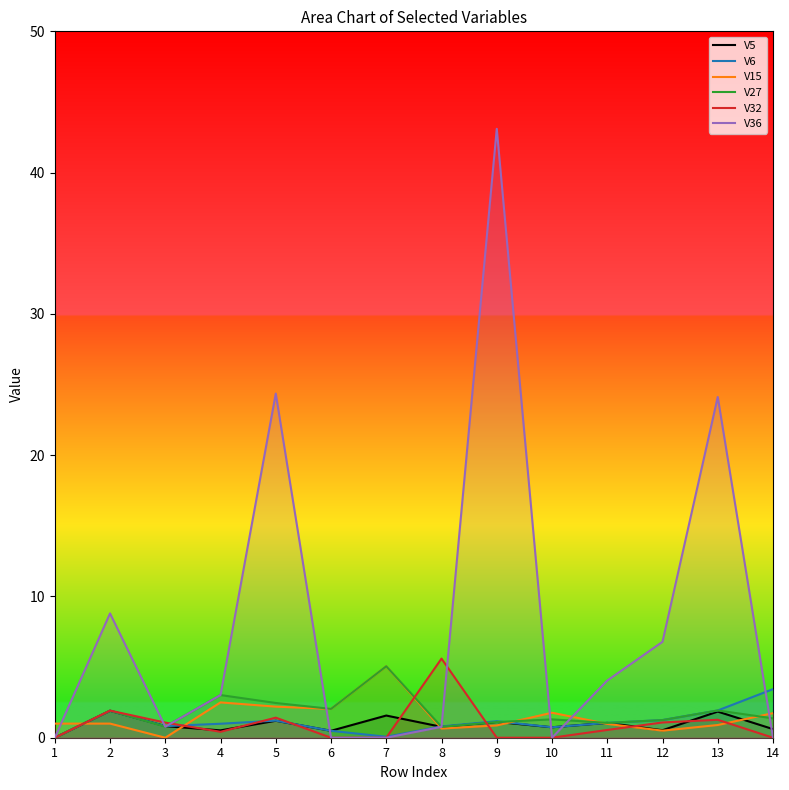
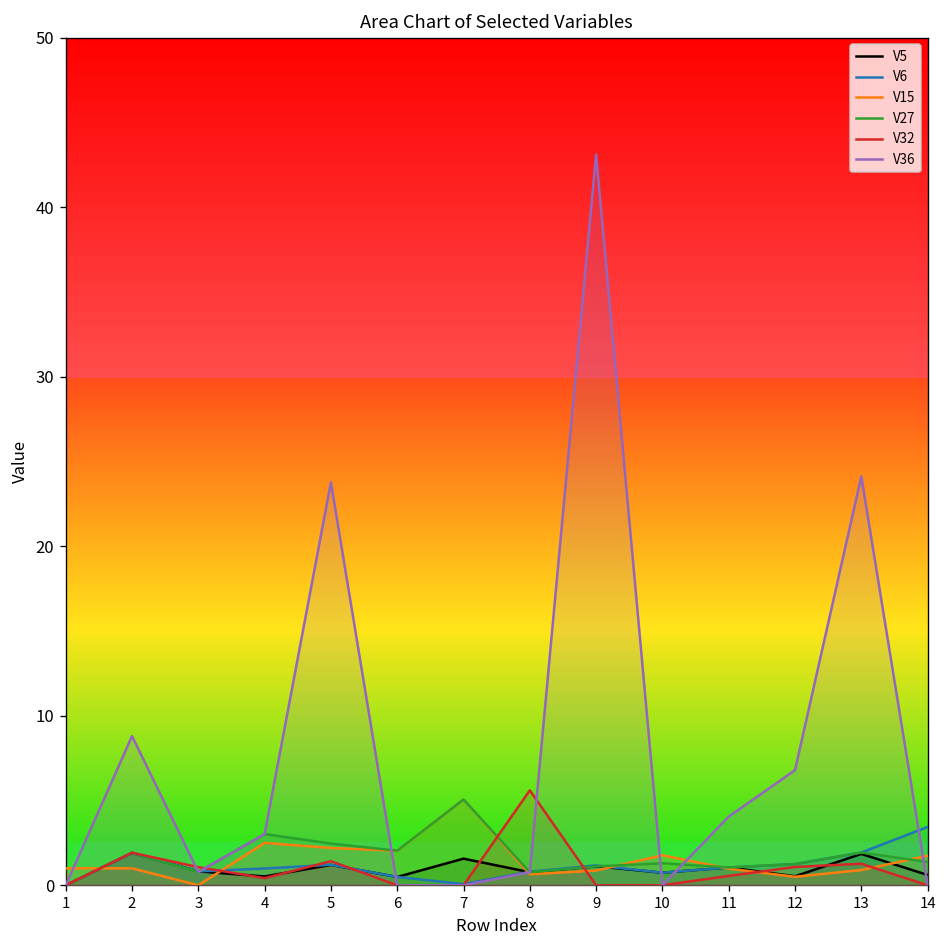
  {
    "V5": {
      "7": 1.6,
      "14": 0.6
    },
    "V6": {
      "4": 1.0,
      "14": 3.4
    },
    "V15": {
      "1": 1.0,
      "2": 1.0,
      "3": 0.0,
      "4": 2.5,
      "5": 2.2,
      "9": 0.9,
      "10": 1.8,
      "13": 0.9,
      "14": 1.7
    },
    "V27": {
      "5": 2.5,
      "10": 1.3,
      "14": 1.4
    },
    "V32": {
      "3": 1.1,
      "5": 1.4,
      "8": 5.6,
      "9": 0.0,
      "11": 0.6,
      "13": 1.3
    },
    "V36": {
      "2": 8.8,
-     "5": 24.4,
+     "5": 23.8,
      "9": 43.1,
      "11": 4.1,
      "12": 6.8,
      "13": 24.1
    }
  }
